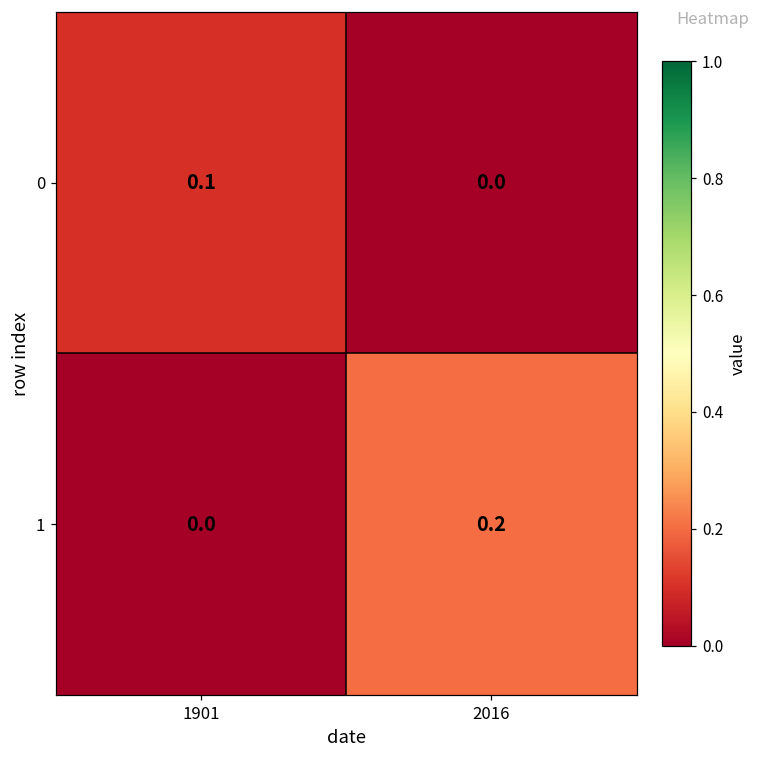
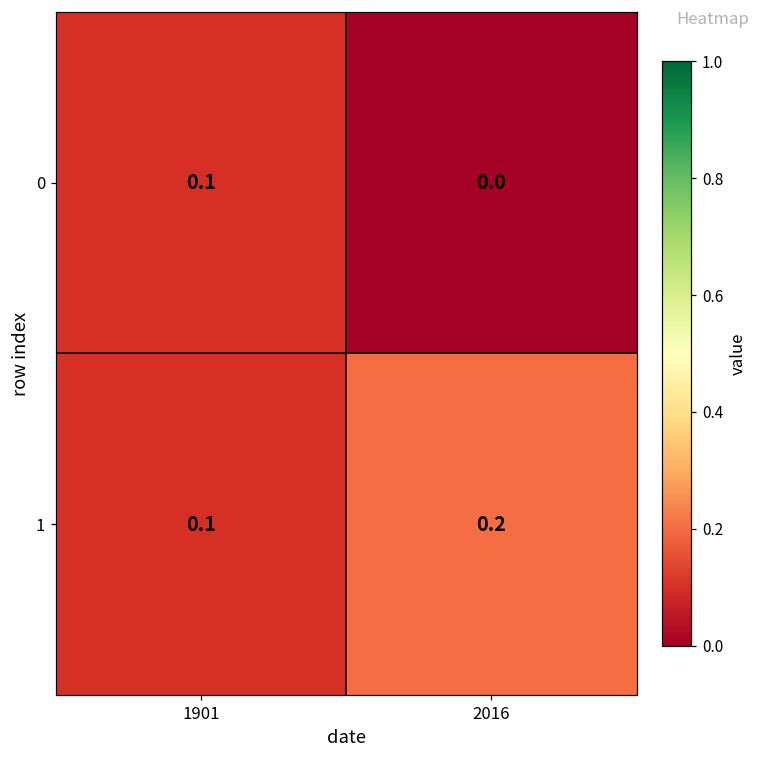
  {
    "0": {
      "1901": 0.1,
      "2016": 0.0
    },
    "1": {
-     "1901": 0.0,
+     "1901": 0.1,
      "2016": 0.2
    }
  }
